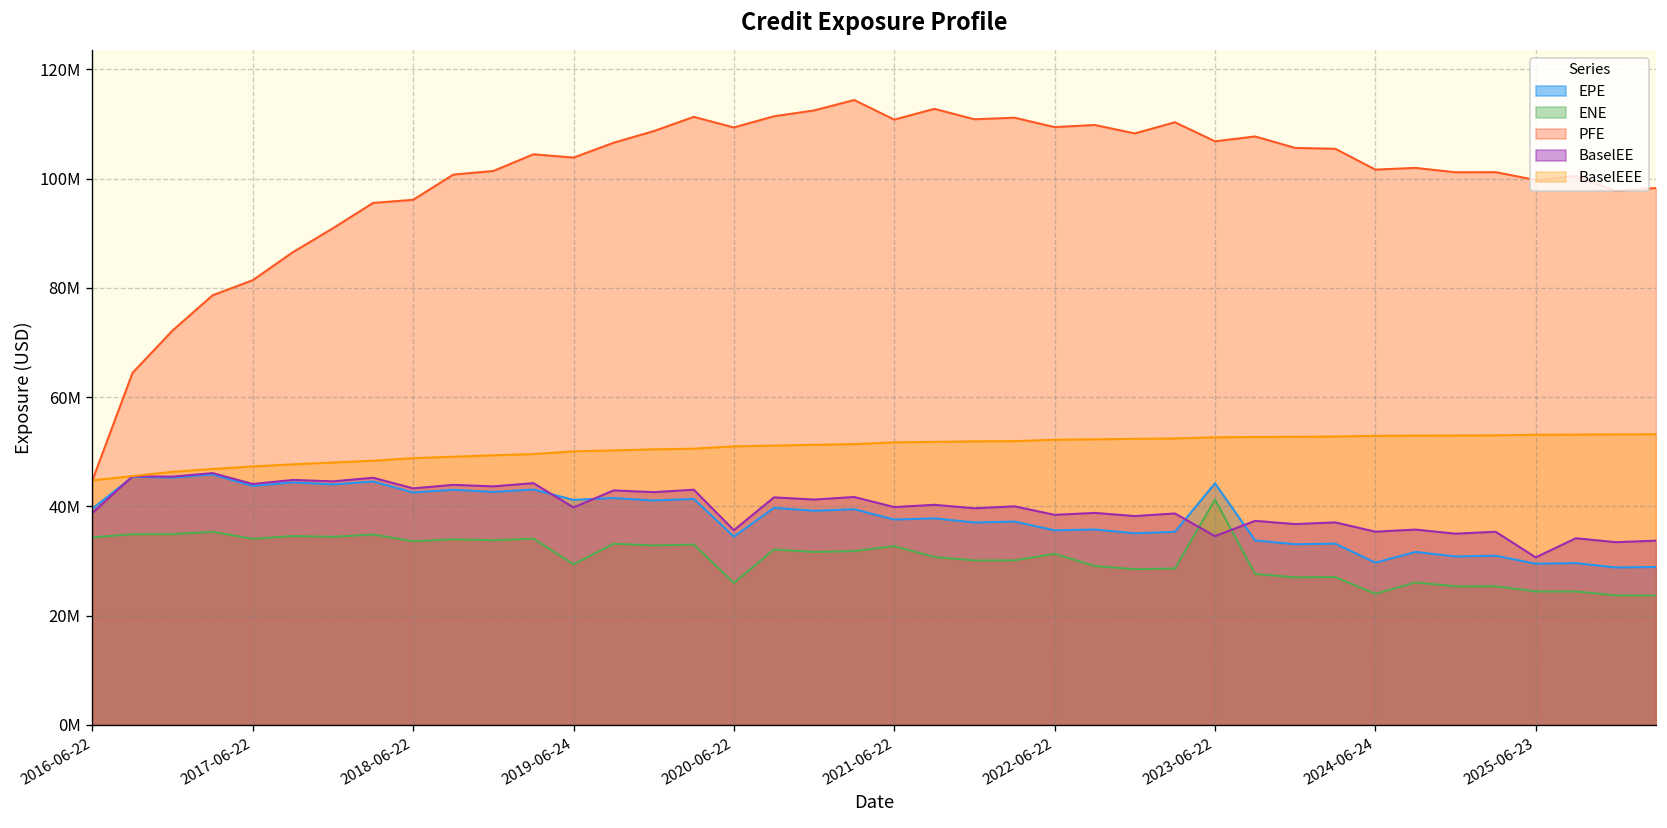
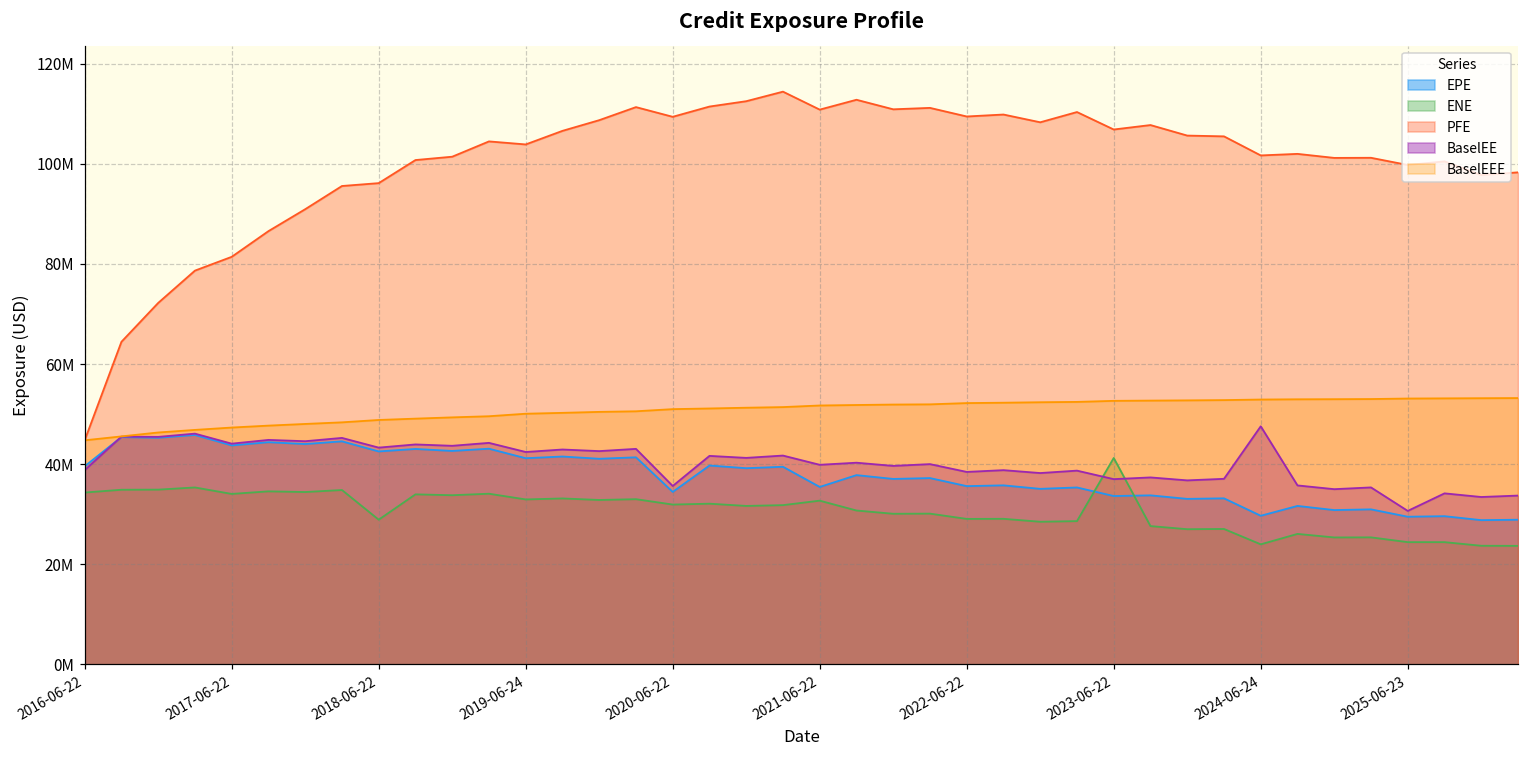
  {
    "EPE": {
      "2016-06-22": 40000000,
      "2018-06-22": 43000000,
      "2019-06-24": 41000000,
      "2020-06-22": 34000000,
-     "2021-06-22": 38000000,
+     "2021-06-22": 35000000,
      "2022-06-22": 36000000,
-     "2023-06-22": 44000000,
+     "2023-06-22": 34000000,
      "2024-06-24": 30000000,
      "2025-06-23": 30000000
    },
    "ENE": {
      "2016-06-22": 34000000,
      "2017-06-22": 34000000,
-     "2018-06-22": 34000000,
-     "2019-06-24": 29000000,
-     "2020-06-22": 26000000,
+     "2018-06-22": 29000000,
+     "2019-06-24": 33000000,
+     "2020-06-22": 32000000,
      "2021-06-22": 33000000,
-     "2022-06-22": 31000000,
+     "2022-06-22": 29000000,
      "2023-06-22": 41000000,
      "2024-06-24": 24000000,
      "2025-06-23": 24000000
    },
    "BaselEE": {
      "2016-06-22": 39000000,
      "2018-06-22": 43000000,
-     "2019-06-24": 40000000,
+     "2019-06-24": 42000000,
      "2020-06-22": 36000000,
      "2021-06-22": 40000000,
      "2022-06-22": 38000000,
-     "2023-06-22": 35000000,
-     "2024-06-24": 35000000,
+     "2023-06-22": 37000000,
+     "2024-06-24": 48000000,
      "2025-06-23": 31000000
    }
  }
